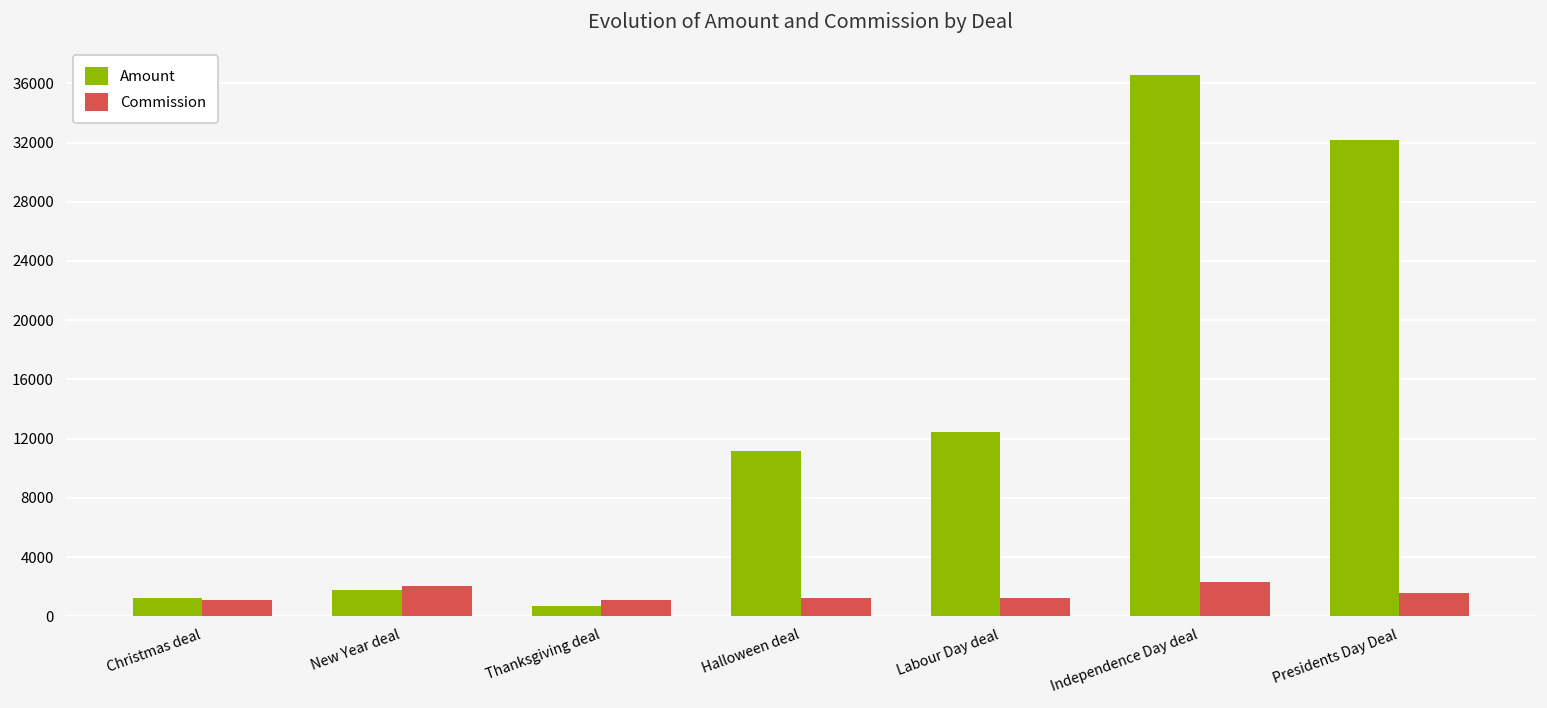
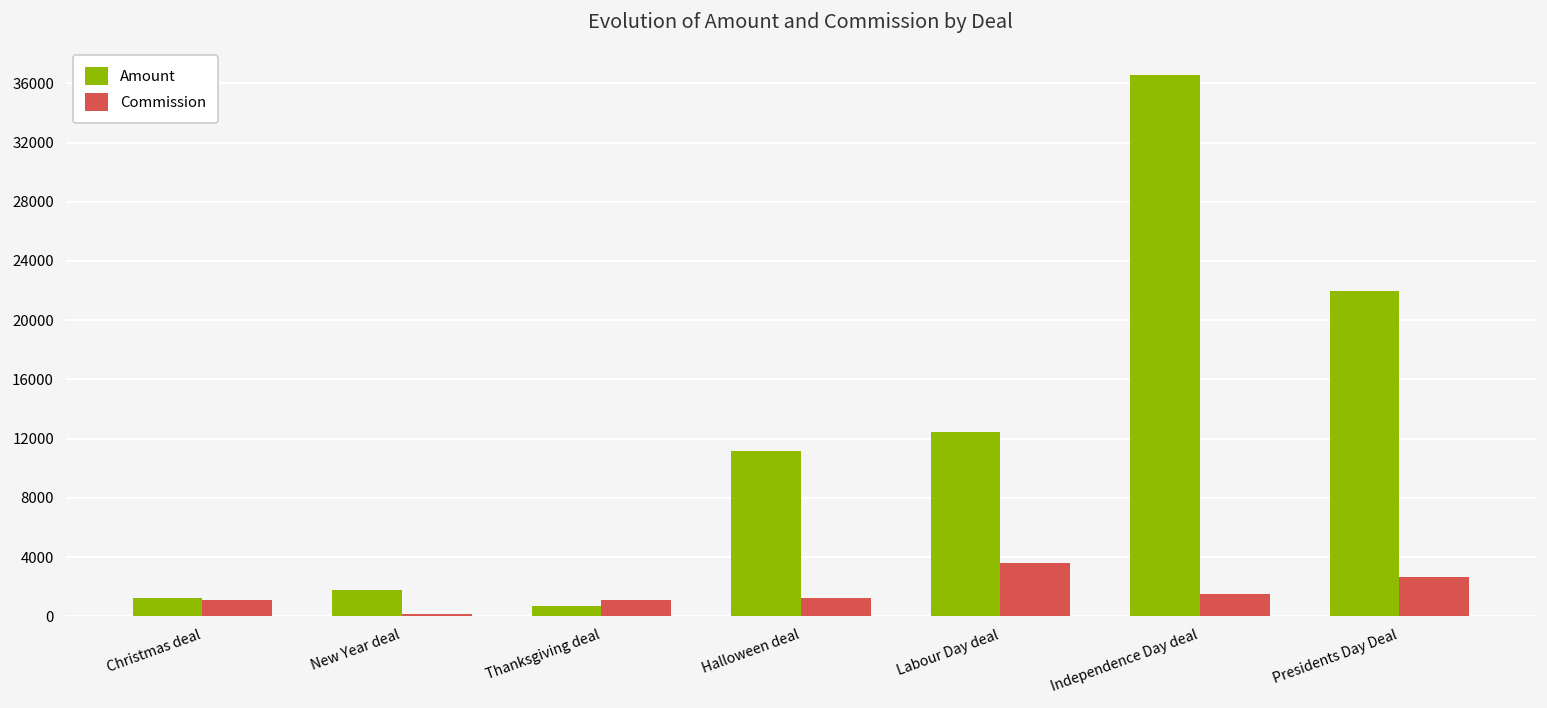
  {
    "Amount": {
      "Christmas deal": 1300,
      "New Year deal": 1800,
      "Thanksgiving deal": 700,
      "Halloween deal": 11100,
      "Labour Day deal": 12500,
      "Independence Day deal": 36600,
-     "Presidents Day Deal": 32100
+     "Presidents Day Deal": 22000
    },
    "Commission": {
      "Christmas deal": 1100,
-     "New Year deal": 2000,
+     "New Year deal": 100,
      "Thanksgiving deal": 1100,
      "Halloween deal": 1300,
-     "Labour Day deal": 1200,
-     "Independence Day deal": 2300,
-     "Presidents Day Deal": 1600
+     "Labour Day deal": 3600,
+     "Independence Day deal": 1500,
+     "Presidents Day Deal": 2600
    }
  }
